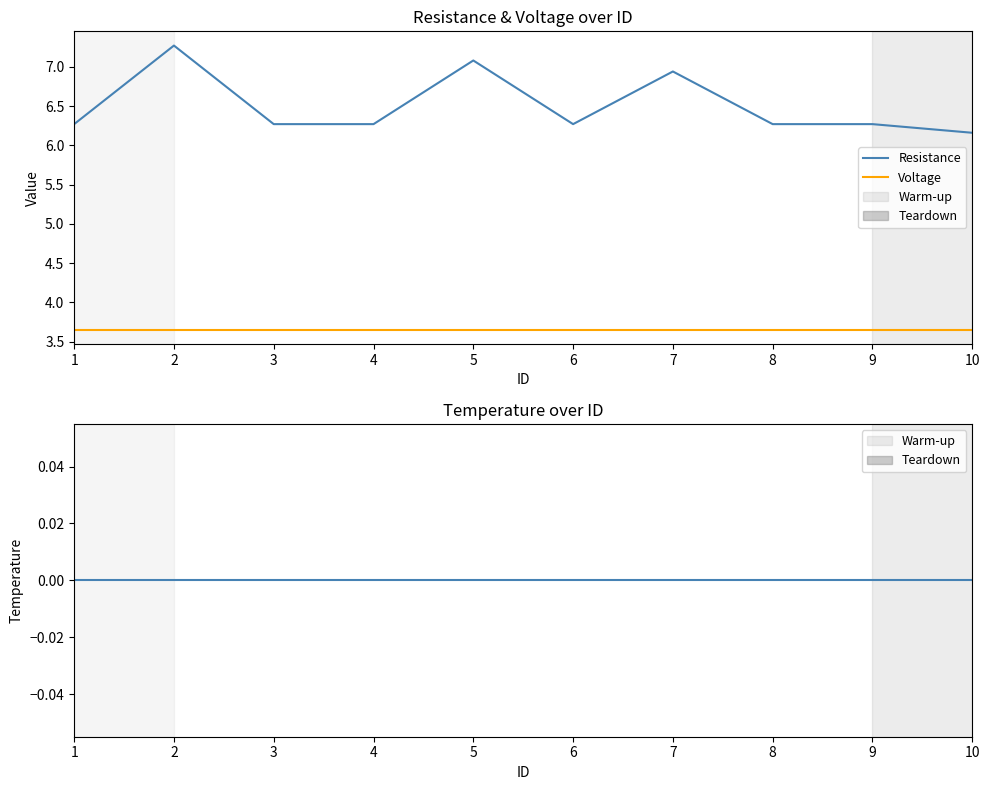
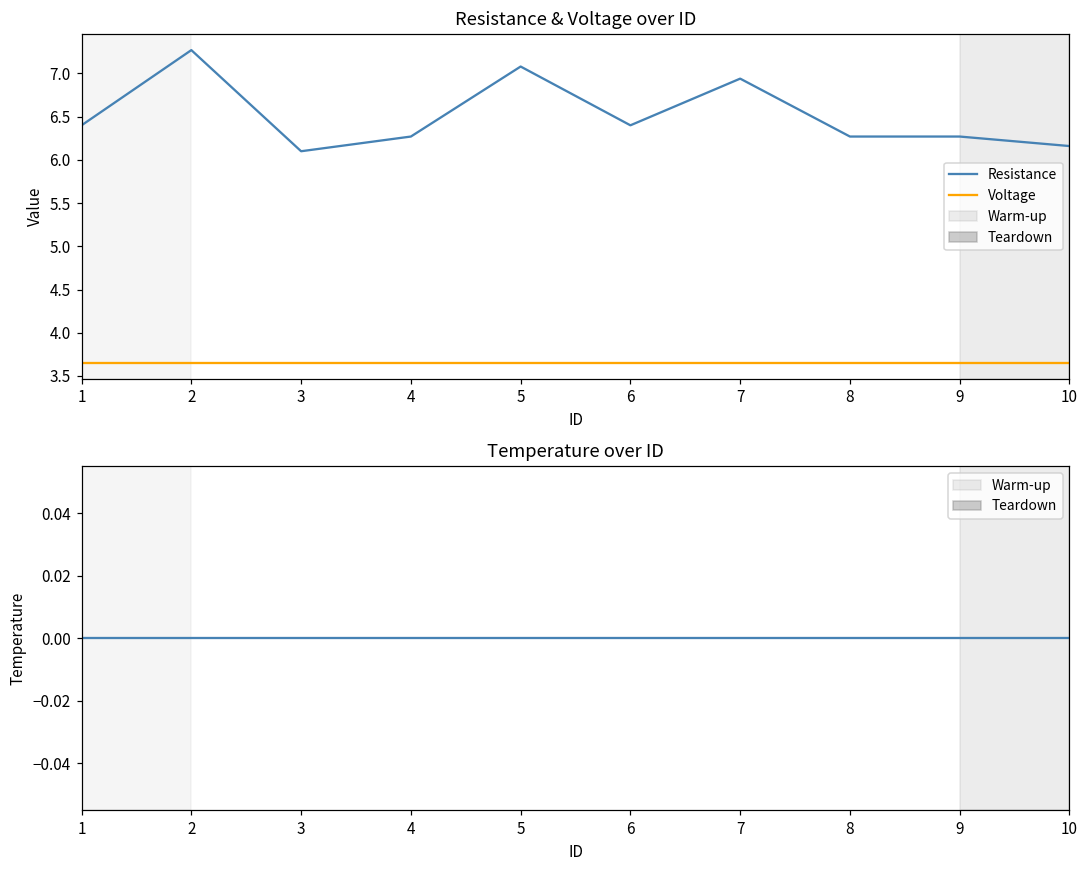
  {
    "Resistance & Voltage over ID": {
      "Resistance": {
-       "1": 6.3,
+       "1": 6.4,
        "2": 7.3,
-       "3": 6.3,
+       "3": 6.1,
        "4": 6.3,
        "5": 7.1,
-       "6": 6.3,
+       "6": 6.4,
        "7": 6.9,
        "8": 6.3,
        "9": 6.3,
        "10": 6.2
      },
      "Voltage": {
        "1": 3.7,
        "2": 3.7,
        "3": 3.7,
        "4": 3.7,
        "5": 3.7,
        "6": 3.7,
        "7": 3.7,
        "8": 3.7,
        "9": 3.7,
        "10": 3.7
      }
    },
    "Temperature over ID": {
      "1": 0.000,
      "2": 0.000,
      "3": 0.000,
      "4": 0.000,
      "5": 0.000,
      "6": 0.000,
      "7": 0.000,
      "8": 0.000,
      "9": 0.000,
      "10": 0.000
    }
  }
